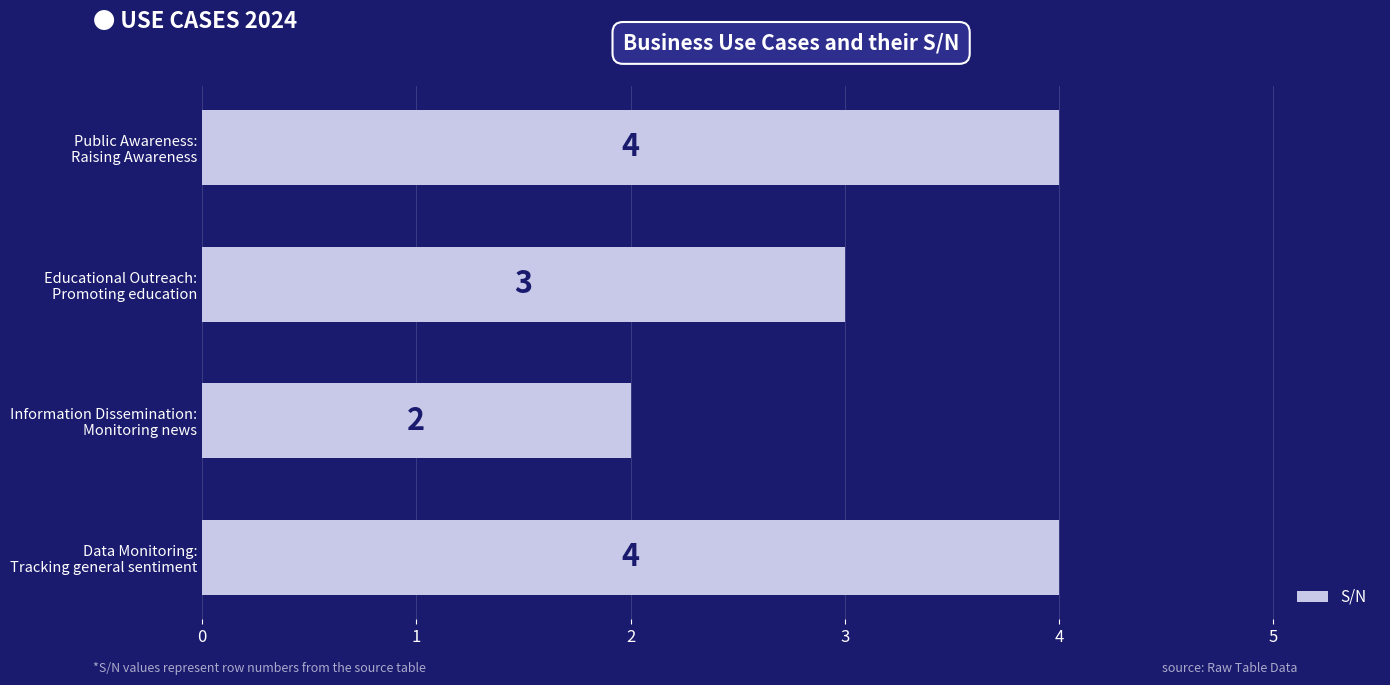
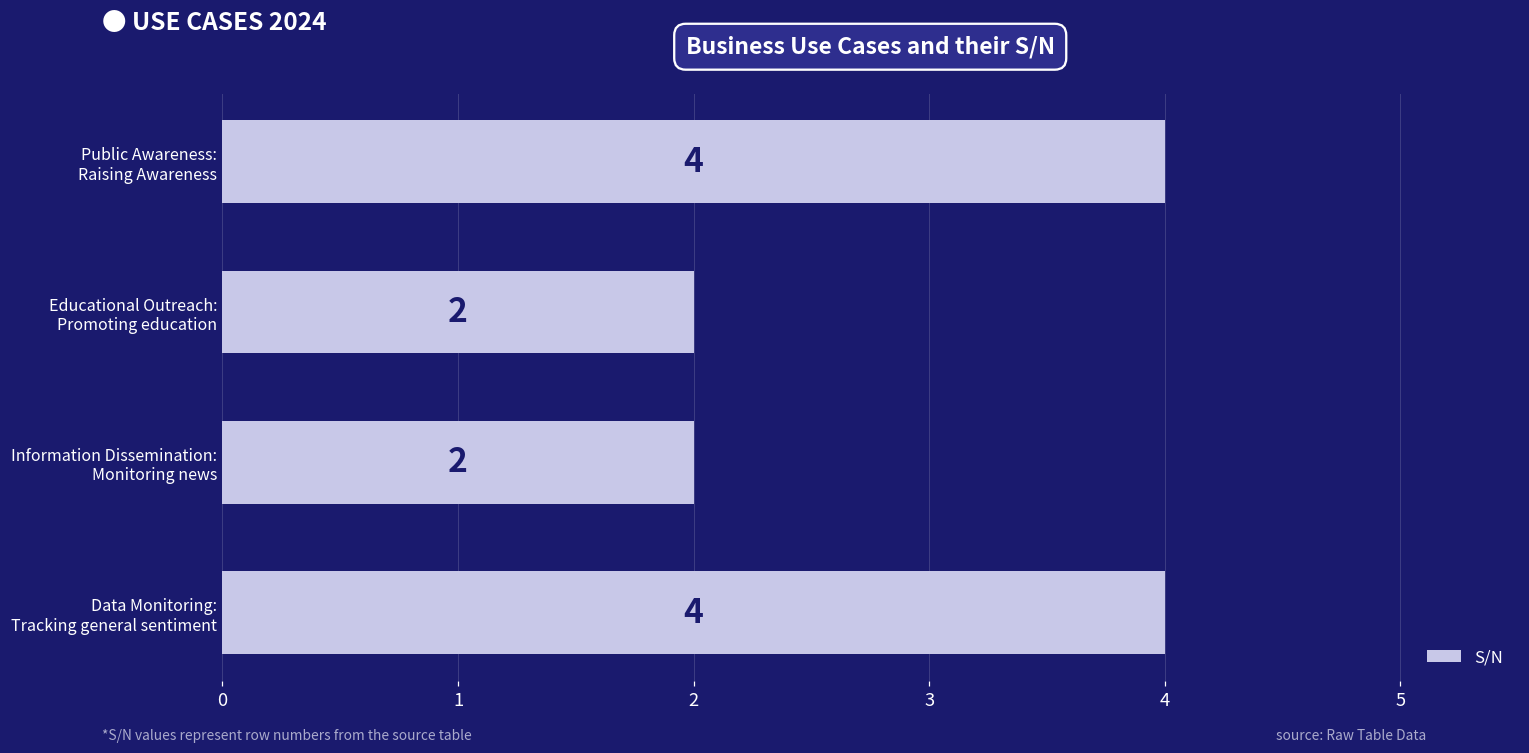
  {
    "Public Awareness: Raising Awareness": 4,
-   "Educational Outreach: Promoting education": 3,
+   "Educational Outreach: Promoting education": 2,
    "Information Dissemination: Monitoring news": 2,
    "Data Monitoring: Tracking general sentiment": 4
  }
